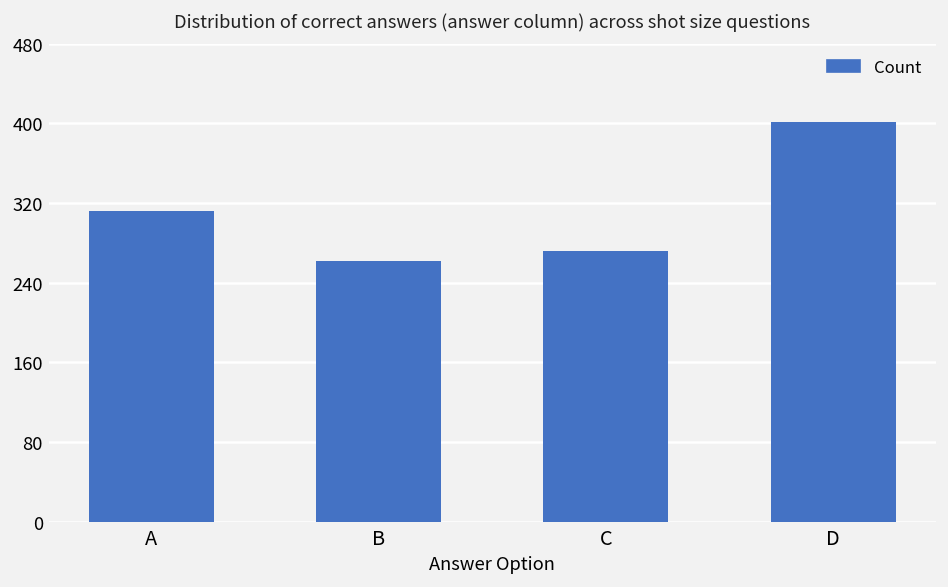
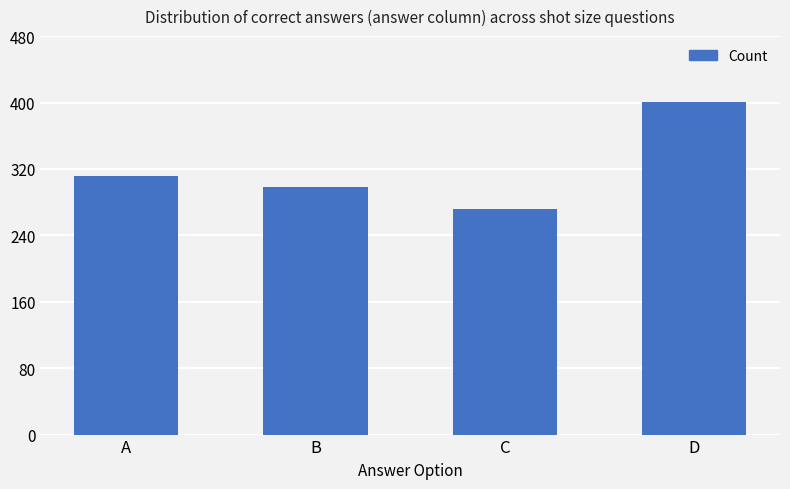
  {
    "A": 310,
-   "B": 260,
+   "B": 300,
    "C": 270,
    "D": 400
  }
